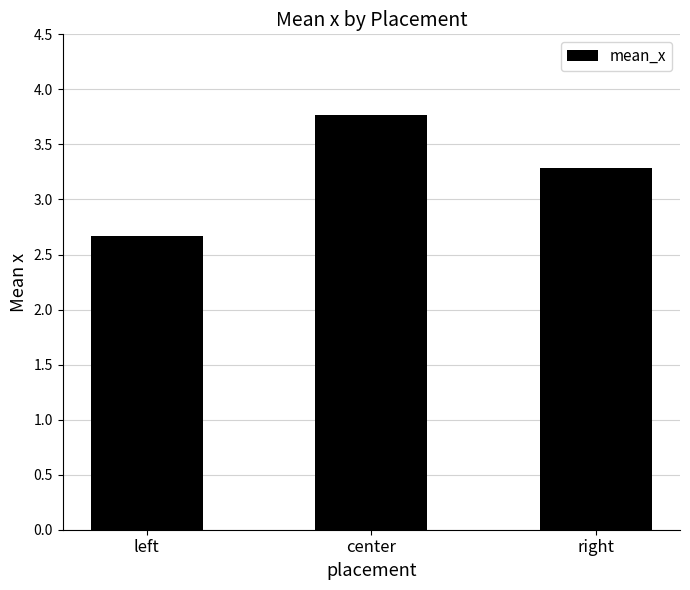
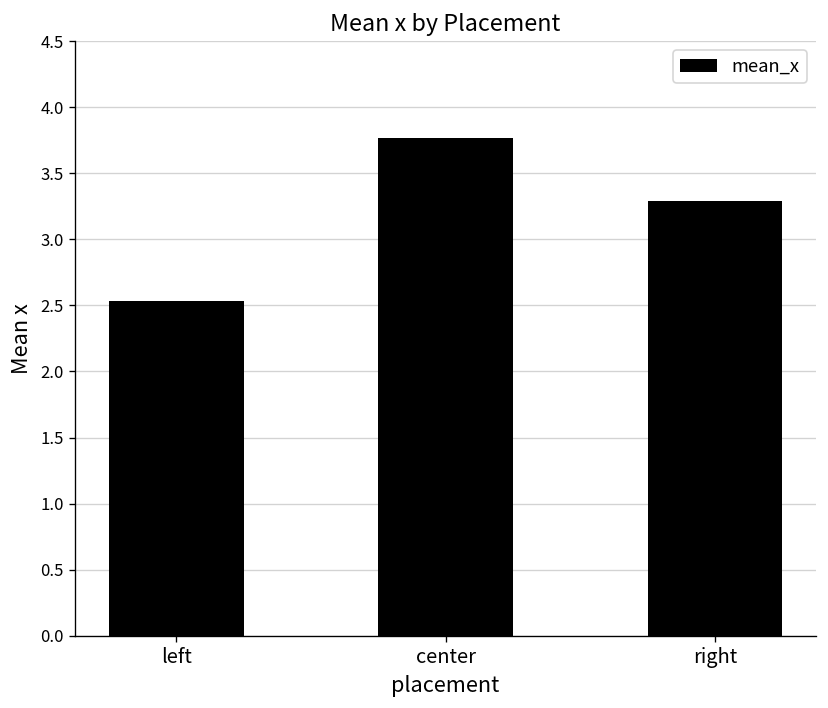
  {
-   "left": 2.67,
+   "left": 2.53,
    "center": 3.77,
    "right": 3.29
  }
